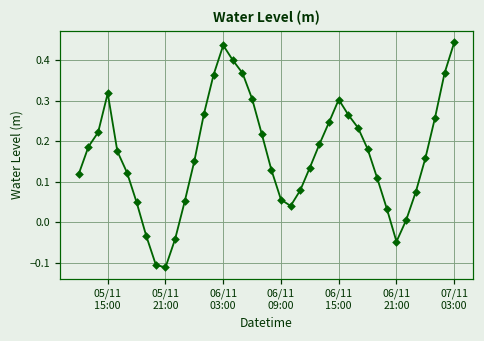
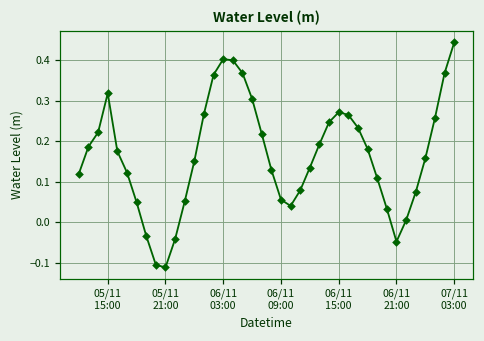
  {
    "05/11 15:00": 0.32,
    "05/11 21:00": -0.11,
-   "06/11 03:00": 0.44,
+   "06/11 03:00": 0.40,
    "06/11 09:00": 0.06,
-   "06/11 15:00": 0.30,
+   "06/11 15:00": 0.27,
    "06/11 21:00": -0.05,
    "07/11 03:00": 0.44
  }
